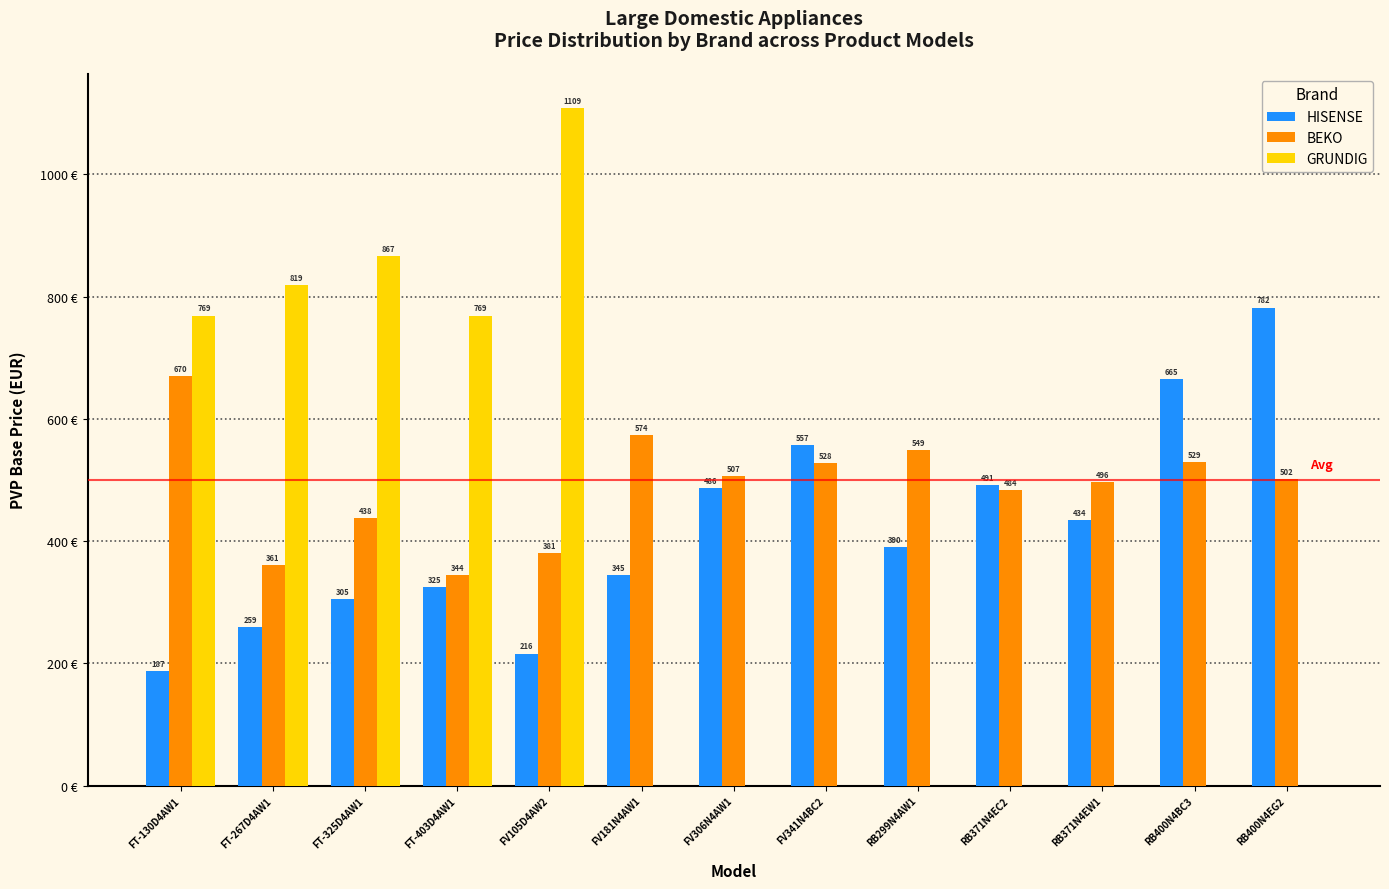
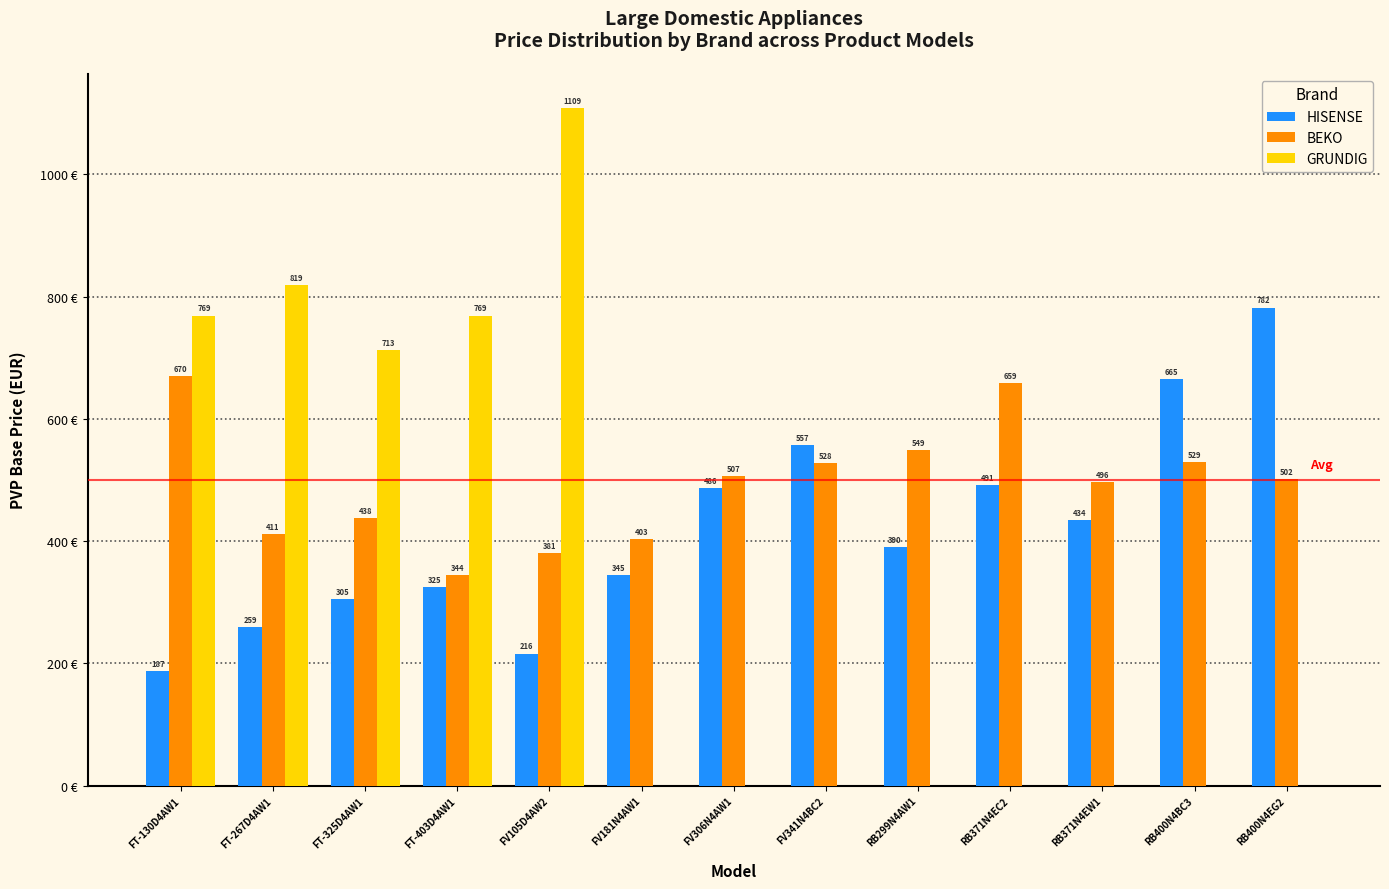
  {
    "HISENSE": {
      "FT-130D4AW1": 187,
      "FT-267D4AW1": 259,
      "FT-325D4AW1": 305,
      "FT-403D4AW1": 325,
      "FV105D4AW2": 216,
      "FV181N4AW1": 345,
      "FV306N4AW1": 486,
      "FV341N4BC2": 557,
      "RB299N4AW1": 390,
      "RB371N4EC2": 491,
      "RB371N4EW1": 434,
      "RB400N4BC3": 665,
      "RB400N4EG2": 782
    },
    "BEKO": {
      "FT-130D4AW1": 670,
-     "FT-267D4AW1": 361,
+     "FT-267D4AW1": 411,
      "FT-325D4AW1": 438,
      "FT-403D4AW1": 344,
      "FV105D4AW2": 381,
-     "FV181N4AW1": 574,
+     "FV181N4AW1": 403,
      "FV306N4AW1": 507,
      "FV341N4BC2": 528,
      "RB299N4AW1": 549,
-     "RB371N4EC2": 484,
+     "RB371N4EC2": 659,
      "RB371N4EW1": 496,
      "RB400N4BC3": 529,
      "RB400N4EG2": 502
    },
    "GRUNDIG": {
      "FT-130D4AW1": 769,
      "FT-267D4AW1": 819,
-     "FT-325D4AW1": 867,
+     "FT-325D4AW1": 713,
      "FT-403D4AW1": 769,
      "FV105D4AW2": 1109
    }
  }
